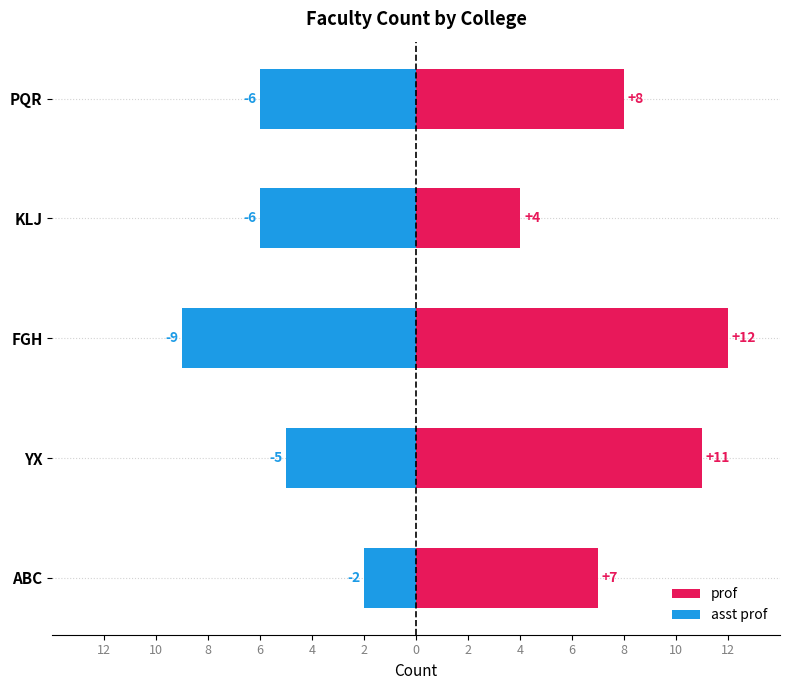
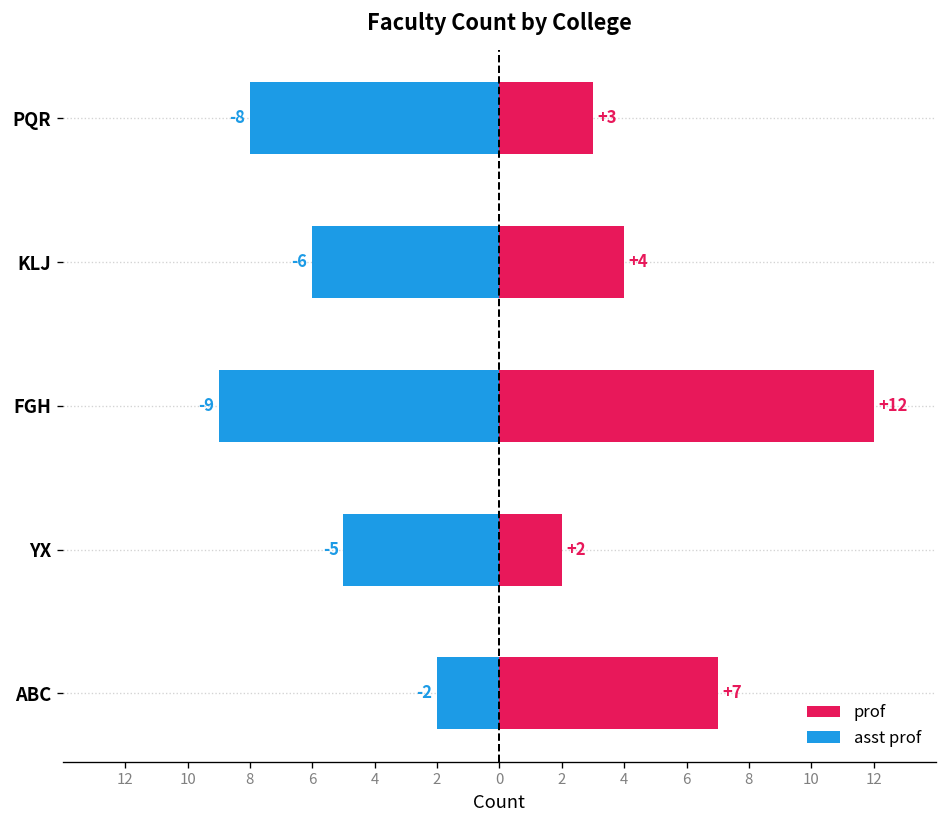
  {
    "prof": {
-     "PQR": "+8",
+     "PQR": "+3",
      "KLJ": "+4",
      "FGH": "+12",
-     "YX": "+11",
+     "YX": "+2",
      "ABC": "+7"
    },
    "asst prof": {
-     "PQR": "-6",
+     "PQR": "-8",
      "KLJ": "-6",
      "FGH": "-9",
      "YX": "-5",
      "ABC": "-2"
    }
  }
